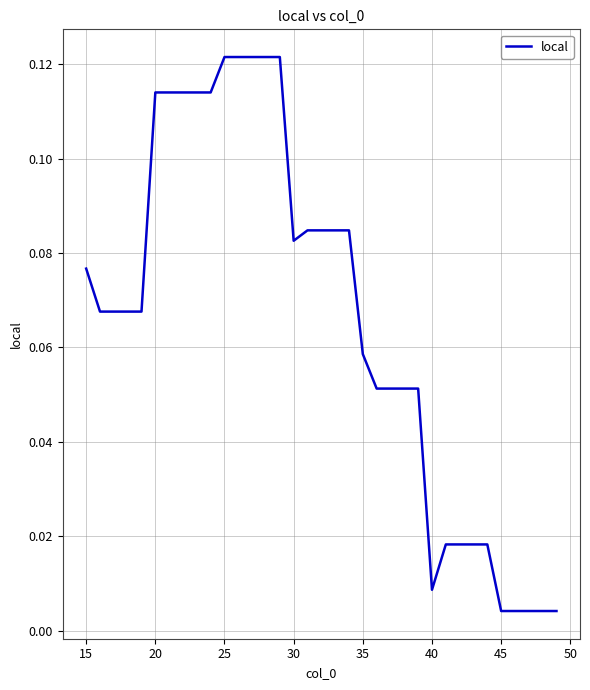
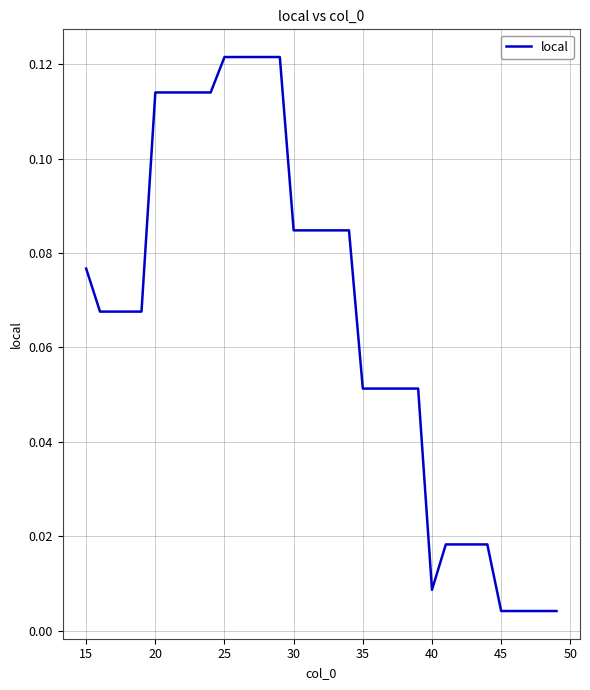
  {
    "15": 0.077,
    "20": 0.114,
    "25": 0.122,
-   "30": 0.083,
-   "35": 0.059,
+   "30": 0.085,
+   "35": 0.051,
    "40": 0.009,
    "45": 0.004
  }
